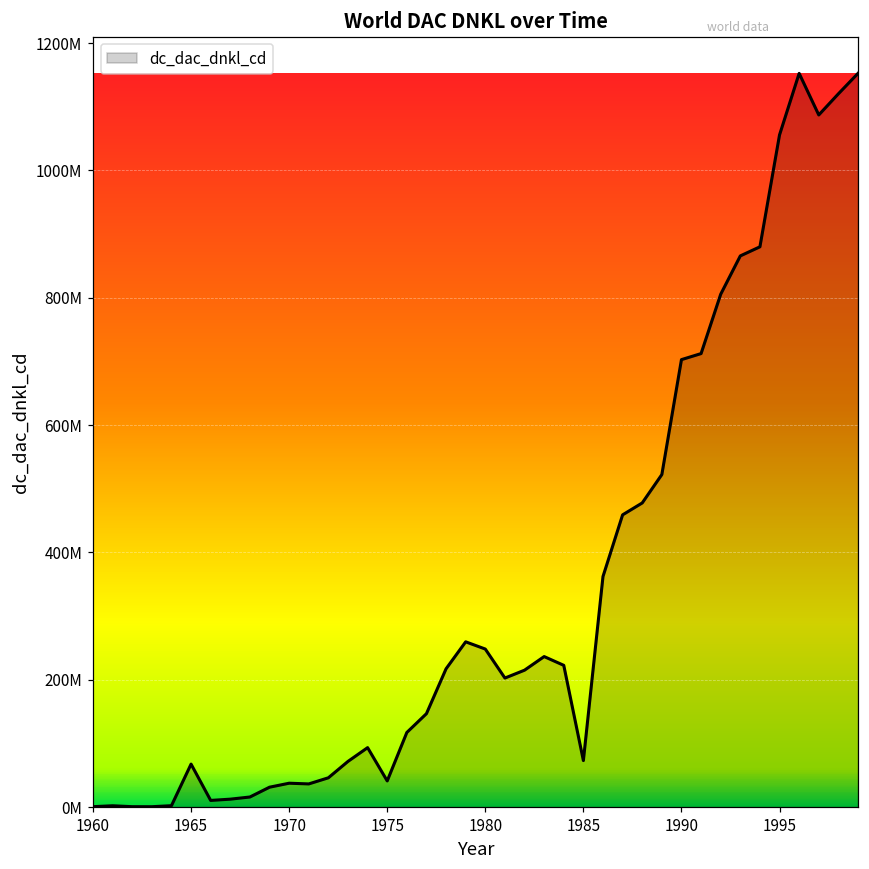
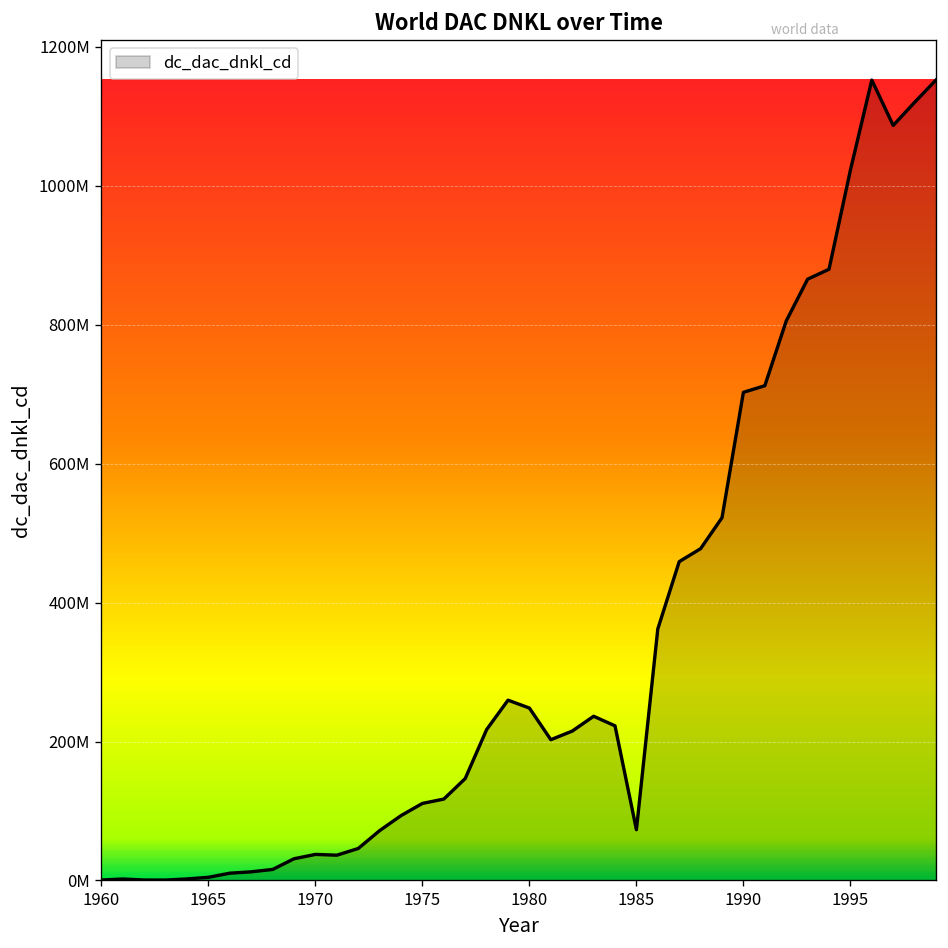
  {
    "1960": 0,
-   "1965": 70000000,
+   "1965": 0,
    "1970": 40000000,
-   "1975": 40000000,
+   "1975": 110000000,
    "1980": 250000000,
    "1985": 70000000,
    "1990": 700000000,
-   "1995": 1060000000
+   "1995": 1020000000
  }
